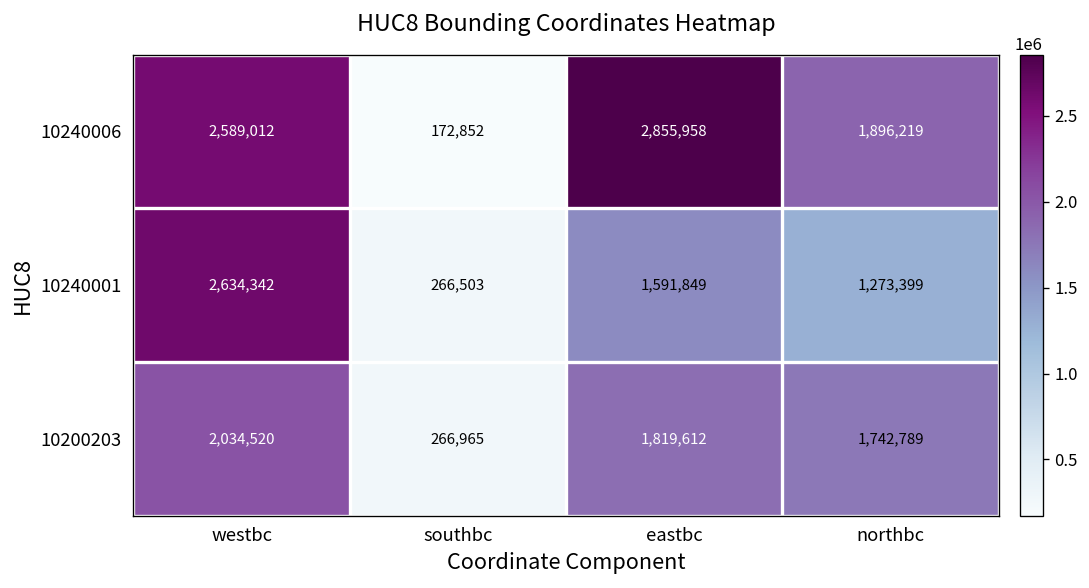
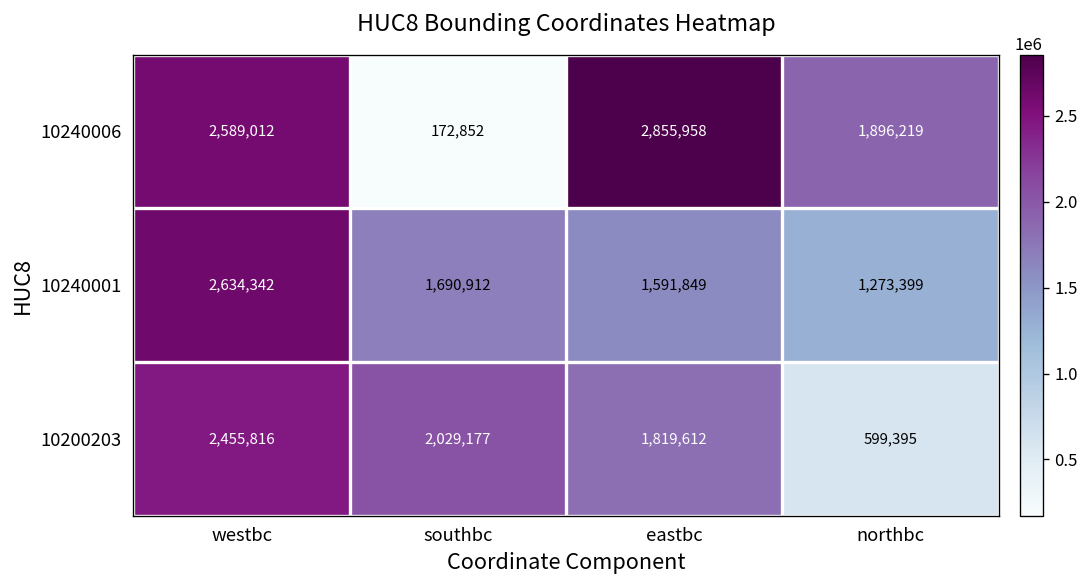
  {
    "10240006": {
      "westbc": "2,589,012",
      "southbc": "172,852",
      "eastbc": "2,855,958",
      "northbc": "1,896,219"
    },
    "10240001": {
      "westbc": "2,634,342",
-     "southbc": "266,503",
+     "southbc": "1,690,912",
      "eastbc": "1,591,849",
      "northbc": "1,273,399"
    },
    "10200203": {
-     "westbc": "2,034,520",
-     "southbc": "266,965",
+     "westbc": "2,455,816",
+     "southbc": "2,029,177",
      "eastbc": "1,819,612",
-     "northbc": "1,742,789"
+     "northbc": "599,395"
    }
  }
